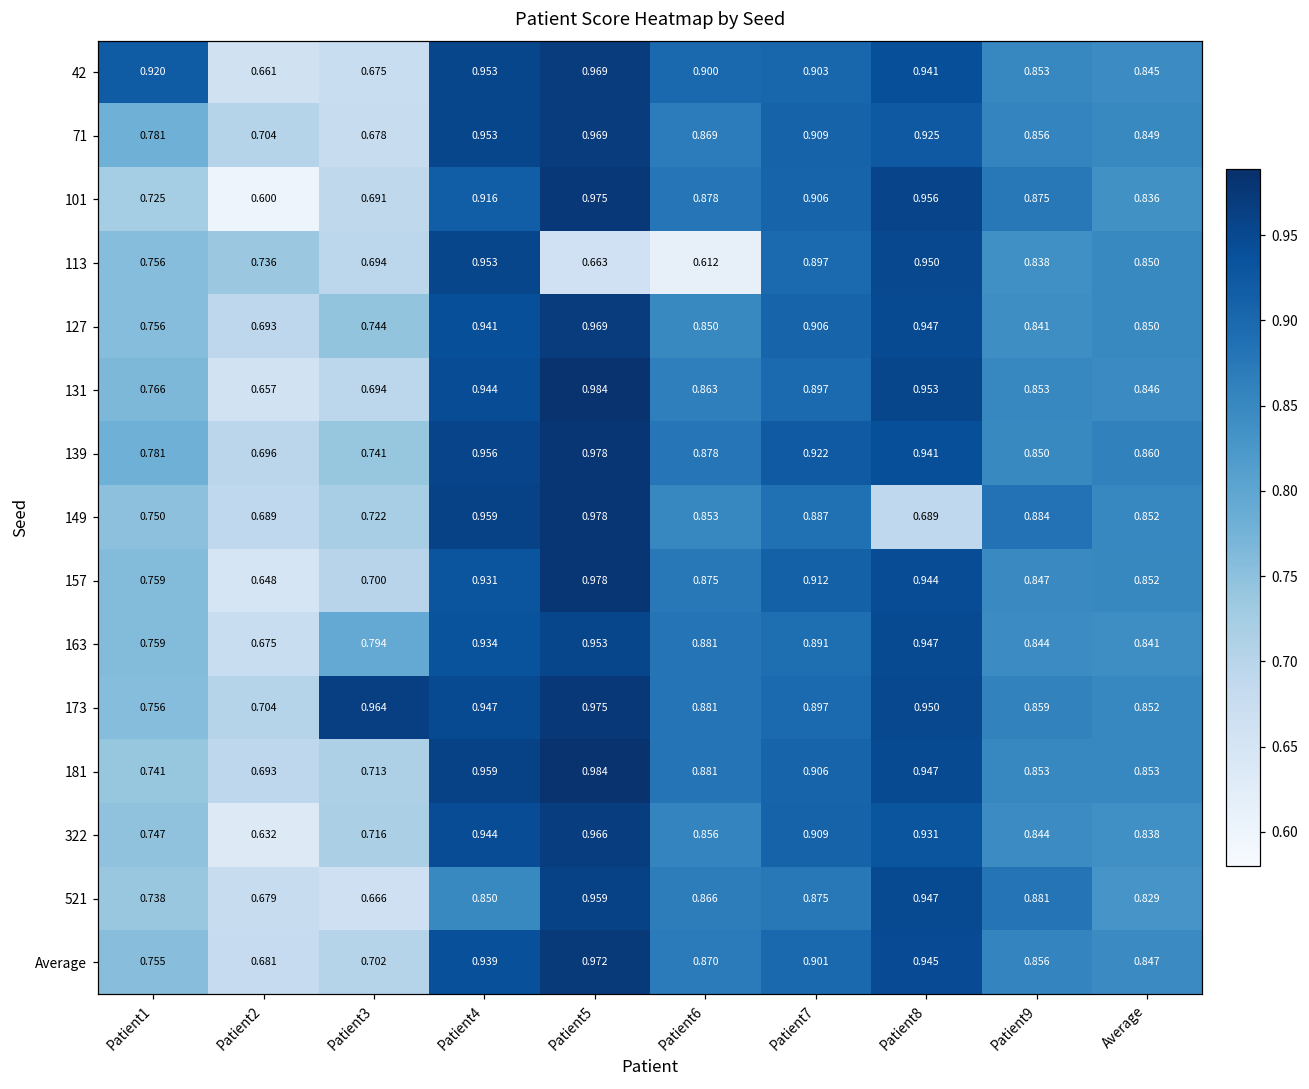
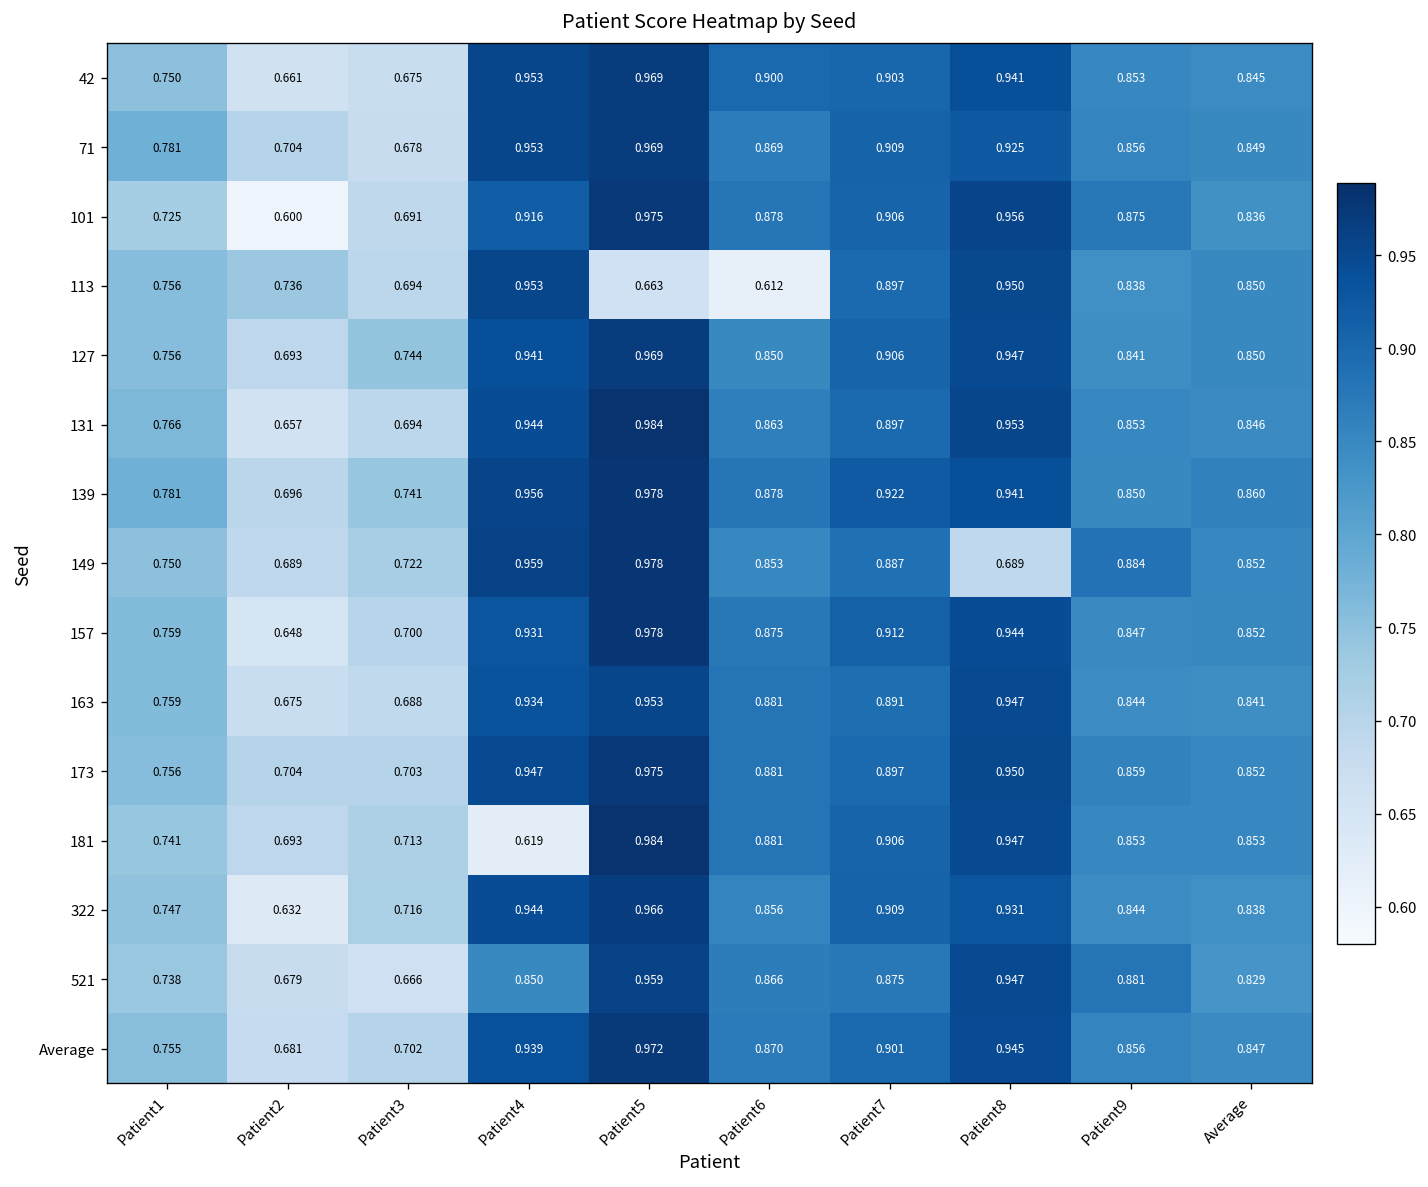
  {
    "42": {
-     "Patient1": 0.920,
+     "Patient1": 0.750,
      "Patient2": 0.661,
      "Patient3": 0.675,
      "Patient4": 0.953,
      "Patient5": 0.969,
      "Patient6": 0.900,
      "Patient7": 0.903,
      "Patient8": 0.941,
      "Patient9": 0.853,
      "Average": 0.845
    },
    "71": {
      "Patient1": 0.781,
      "Patient2": 0.704,
      "Patient3": 0.678,
      "Patient4": 0.953,
      "Patient5": 0.969,
      "Patient6": 0.869,
      "Patient7": 0.909,
      "Patient8": 0.925,
      "Patient9": 0.856,
      "Average": 0.849
    },
    "101": {
      "Patient1": 0.725,
      "Patient2": 0.600,
      "Patient3": 0.691,
      "Patient4": 0.916,
      "Patient5": 0.975,
      "Patient6": 0.878,
      "Patient7": 0.906,
      "Patient8": 0.956,
      "Patient9": 0.875,
      "Average": 0.836
    },
    "113": {
      "Patient1": 0.756,
      "Patient2": 0.736,
      "Patient3": 0.694,
      "Patient4": 0.953,
      "Patient5": 0.663,
      "Patient6": 0.612,
      "Patient7": 0.897,
      "Patient8": 0.950,
      "Patient9": 0.838,
      "Average": 0.850
    },
    "127": {
      "Patient1": 0.756,
      "Patient2": 0.693,
      "Patient3": 0.744,
      "Patient4": 0.941,
      "Patient5": 0.969,
      "Patient6": 0.850,
      "Patient7": 0.906,
      "Patient8": 0.947,
      "Patient9": 0.841,
      "Average": 0.850
    },
    "131": {
      "Patient1": 0.766,
      "Patient2": 0.657,
      "Patient3": 0.694,
      "Patient4": 0.944,
      "Patient5": 0.984,
      "Patient6": 0.863,
      "Patient7": 0.897,
      "Patient8": 0.953,
      "Patient9": 0.853,
      "Average": 0.846
    },
    "139": {
      "Patient1": 0.781,
      "Patient2": 0.696,
      "Patient3": 0.741,
      "Patient4": 0.956,
      "Patient5": 0.978,
      "Patient6": 0.878,
      "Patient7": 0.922,
      "Patient8": 0.941,
      "Patient9": 0.850,
      "Average": 0.860
    },
    "149": {
      "Patient1": 0.750,
      "Patient2": 0.689,
      "Patient3": 0.722,
      "Patient4": 0.959,
      "Patient5": 0.978,
      "Patient6": 0.853,
      "Patient7": 0.887,
      "Patient8": 0.689,
      "Patient9": 0.884,
      "Average": 0.852
    },
    "157": {
      "Patient1": 0.759,
      "Patient2": 0.648,
      "Patient3": 0.700,
      "Patient4": 0.931,
      "Patient5": 0.978,
      "Patient6": 0.875,
      "Patient7": 0.912,
      "Patient8": 0.944,
      "Patient9": 0.847,
      "Average": 0.852
    },
    "163": {
      "Patient1": 0.759,
      "Patient2": 0.675,
-     "Patient3": 0.794,
+     "Patient3": 0.688,
      "Patient4": 0.934,
      "Patient5": 0.953,
      "Patient6": 0.881,
      "Patient7": 0.891,
      "Patient8": 0.947,
      "Patient9": 0.844,
      "Average": 0.841
    },
    "173": {
      "Patient1": 0.756,
      "Patient2": 0.704,
-     "Patient3": 0.964,
+     "Patient3": 0.703,
      "Patient4": 0.947,
      "Patient5": 0.975,
      "Patient6": 0.881,
      "Patient7": 0.897,
      "Patient8": 0.950,
      "Patient9": 0.859,
      "Average": 0.852
    },
    "181": {
      "Patient1": 0.741,
      "Patient2": 0.693,
      "Patient3": 0.713,
-     "Patient4": 0.959,
+     "Patient4": 0.619,
      "Patient5": 0.984,
      "Patient6": 0.881,
      "Patient7": 0.906,
      "Patient8": 0.947,
      "Patient9": 0.853,
      "Average": 0.853
    },
    "322": {
      "Patient1": 0.747,
      "Patient2": 0.632,
      "Patient3": 0.716,
      "Patient4": 0.944,
      "Patient5": 0.966,
      "Patient6": 0.856,
      "Patient7": 0.909,
      "Patient8": 0.931,
      "Patient9": 0.844,
      "Average": 0.838
    },
    "521": {
      "Patient1": 0.738,
      "Patient2": 0.679,
      "Patient3": 0.666,
      "Patient4": 0.850,
      "Patient5": 0.959,
      "Patient6": 0.866,
      "Patient7": 0.875,
      "Patient8": 0.947,
      "Patient9": 0.881,
      "Average": 0.829
    },
    "Average": {
      "Patient1": 0.755,
      "Patient2": 0.681,
      "Patient3": 0.702,
      "Patient4": 0.939,
      "Patient5": 0.972,
      "Patient6": 0.870,
      "Patient7": 0.901,
      "Patient8": 0.945,
      "Patient9": 0.856,
      "Average": 0.847
    }
  }
